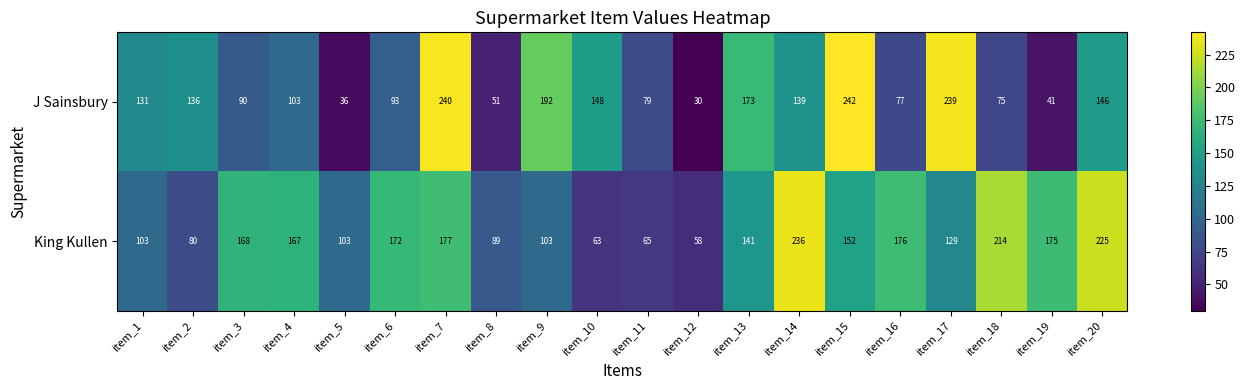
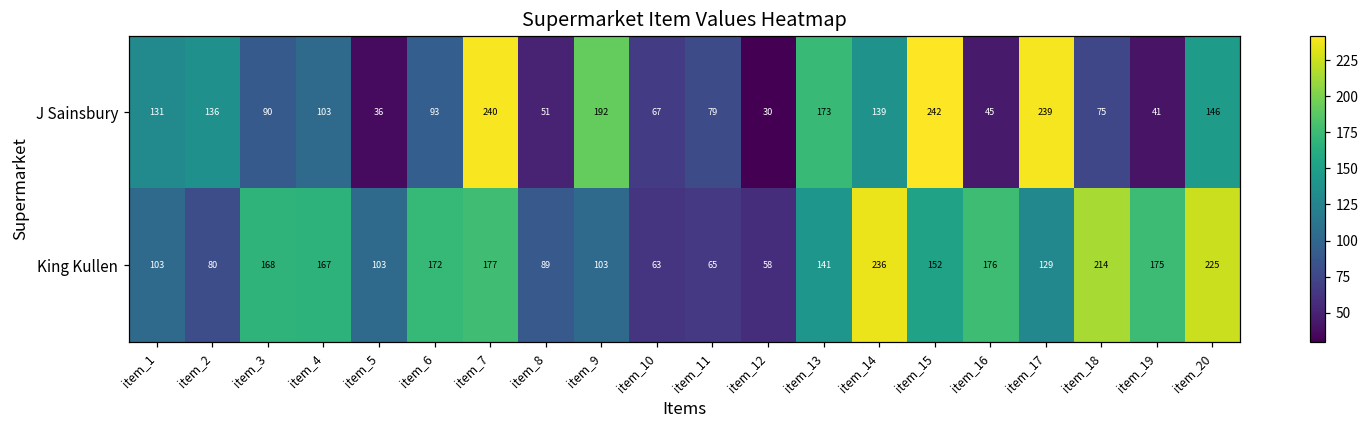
  {
    "J Sainsbury": {
      "item_1": 131,
      "item_2": 136,
      "item_3": 90,
      "item_4": 103,
      "item_5": 36,
      "item_6": 93,
      "item_7": 240,
      "item_8": 51,
      "item_9": 192,
-     "item_10": 148,
+     "item_10": 67,
      "item_11": 79,
      "item_12": 30,
      "item_13": 173,
      "item_14": 139,
      "item_15": 242,
-     "item_16": 77,
+     "item_16": 45,
      "item_17": 239,
      "item_18": 75,
      "item_19": 41,
      "item_20": 146
    },
    "King Kullen": {
      "item_1": 103,
      "item_2": 80,
      "item_3": 168,
      "item_4": 167,
      "item_5": 103,
      "item_6": 172,
      "item_7": 177,
      "item_8": 89,
      "item_9": 103,
      "item_10": 63,
      "item_11": 65,
      "item_12": 58,
      "item_13": 141,
      "item_14": 236,
      "item_15": 152,
      "item_16": 176,
      "item_17": 129,
      "item_18": 214,
      "item_19": 175,
      "item_20": 225
    }
  }
